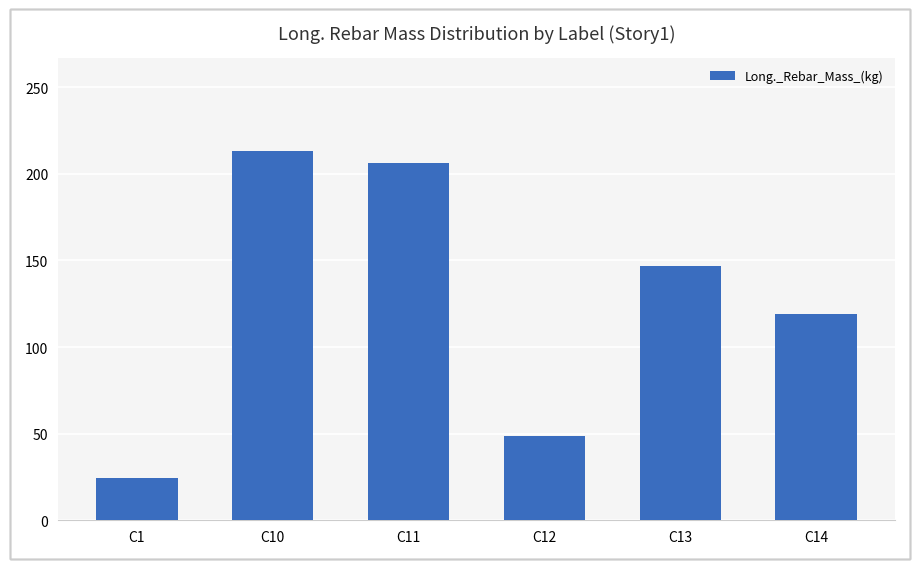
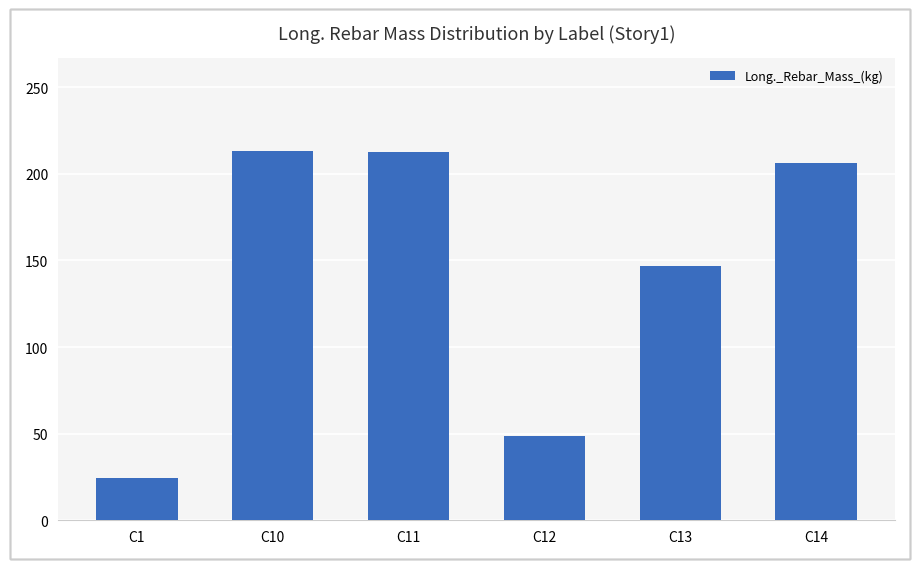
  {
    "C1": 25,
    "C10": 213,
-   "C11": 206,
+   "C11": 213,
    "C12": 49,
    "C13": 147,
-   "C14": 119
+   "C14": 206
  }
